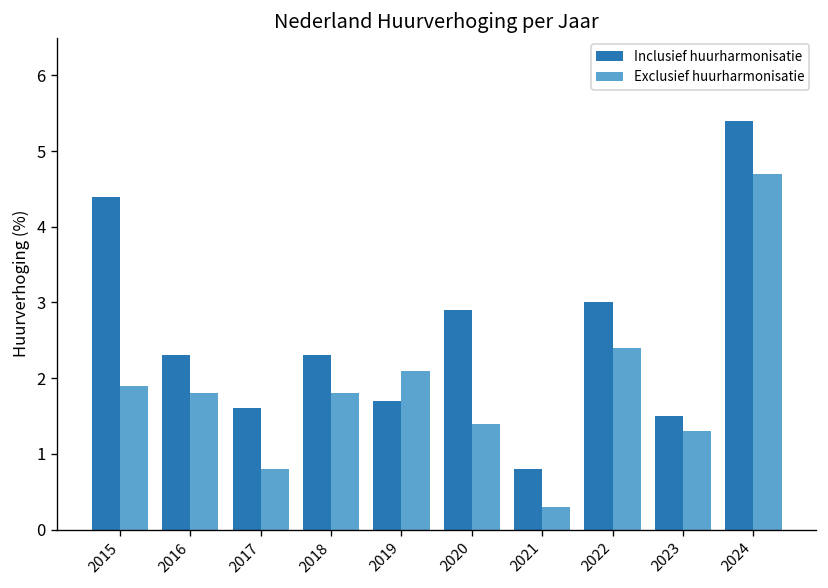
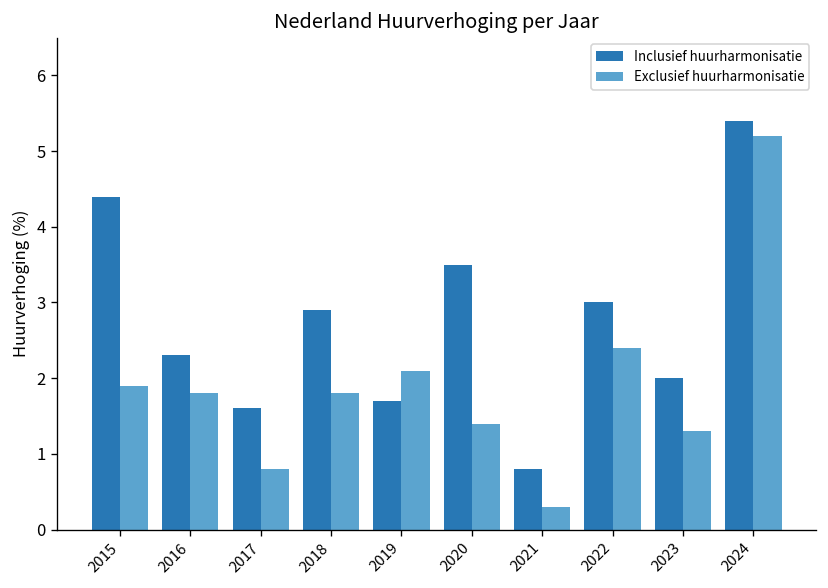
  {
    "Inclusief huurharmonisatie": {
      "2015": 4.4,
      "2016": 2.3,
      "2017": 1.6,
-     "2018": 2.3,
+     "2018": 2.9,
      "2019": 1.7,
-     "2020": 2.9,
+     "2020": 3.5,
      "2021": 0.8,
      "2022": 3.0,
-     "2023": 1.5,
+     "2023": 2.0,
      "2024": 5.4
    },
    "Exclusief huurharmonisatie": {
      "2015": 1.9,
      "2016": 1.8,
      "2017": 0.8,
      "2018": 1.8,
      "2019": 2.1,
      "2020": 1.4,
      "2021": 0.3,
      "2022": 2.4,
      "2023": 1.3,
-     "2024": 4.7
+     "2024": 5.2
    }
  }
